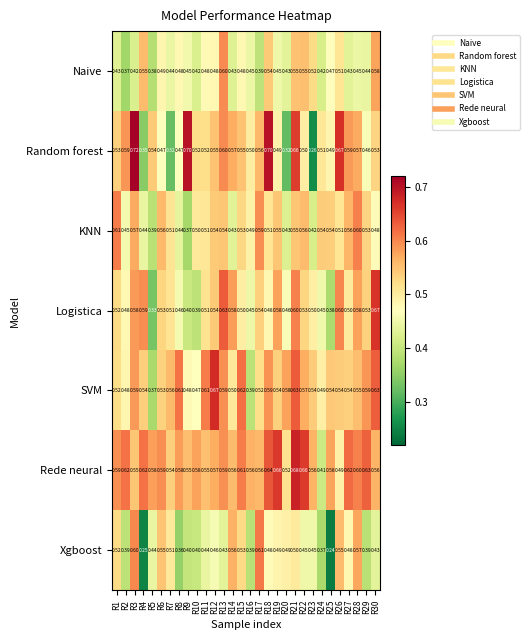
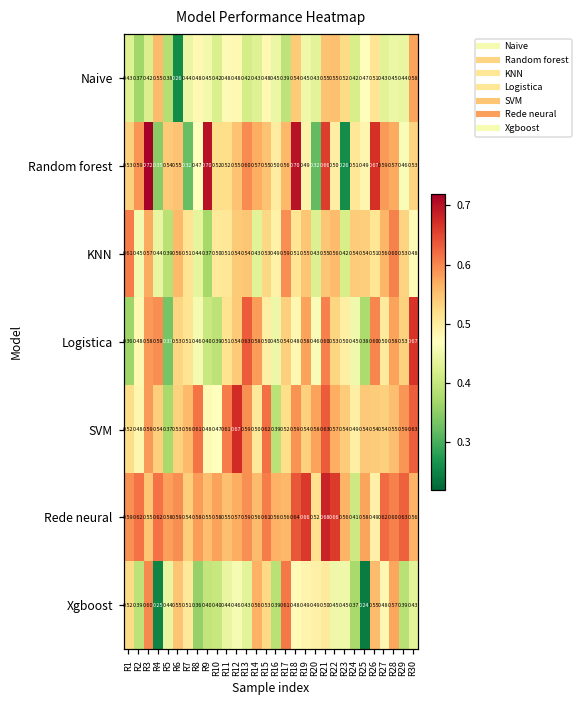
  {
    "Naive": {
      "R1": 0.43,
      "R2": 0.37,
      "R3": 0.42,
      "R4": 0.55,
      "R5": 0.38,
-     "R6": 0.49,
+     "R6": 0.26,
      "R7": 0.44,
      "R8": 0.48,
      "R9": 0.45,
      "R10": 0.42,
      "R11": 0.48,
      "R12": 0.48,
-     "R13": 0.60,
+     "R13": 0.42,
      "R14": 0.43,
      "R15": 0.48,
      "R16": 0.45,
      "R17": 0.39,
      "R18": 0.54,
      "R19": 0.45,
      "R20": 0.43,
      "R21": 0.55,
      "R22": 0.55,
      "R23": 0.52,
      "R24": 0.42,
      "R25": 0.47,
      "R26": 0.51,
      "R27": 0.43,
      "R28": 0.45,
      "R29": 0.44,
      "R30": 0.58
    },
    "Random forest": {
      "R1": 0.53,
      "R2": 0.59,
      "R3": 0.72,
      "R4": 0.35,
      "R5": 0.54,
-     "R6": 0.47,
+     "R6": 0.55,
      "R7": 0.32,
      "R8": 0.47,
      "R9": 0.70,
      "R10": 0.52,
      "R11": 0.52,
      "R12": 0.55,
      "R13": 0.60,
      "R14": 0.57,
      "R15": 0.55,
      "R16": 0.50,
      "R17": 0.56,
      "R18": 0.70,
      "R19": 0.49,
      "R20": 0.32,
      "R21": 0.66,
      "R22": 0.50,
      "R23": 0.26,
      "R24": 0.51,
      "R25": 0.49,
      "R26": 0.67,
      "R27": 0.59,
      "R28": 0.57,
      "R29": 0.46,
      "R30": 0.53
    },
    "Logistica": {
-     "R1": 0.52,
+     "R1": 0.36,
      "R2": 0.48,
      "R3": 0.58,
      "R4": 0.59,
      "R5": 0.33,
      "R6": 0.53,
      "R7": 0.51,
      "R8": 0.46,
      "R9": 0.40,
      "R10": 0.39,
      "R11": 0.51,
      "R12": 0.54,
      "R13": 0.63,
      "R14": 0.58,
      "R15": 0.50,
      "R16": 0.45,
      "R17": 0.54,
      "R18": 0.48,
      "R19": 0.58,
      "R20": 0.46,
      "R21": 0.60,
      "R22": 0.53,
      "R23": 0.50,
      "R24": 0.45,
      "R25": 0.38,
      "R26": 0.60,
      "R27": 0.50,
      "R28": 0.58,
      "R29": 0.53,
      "R30": 0.67
    }
  }
